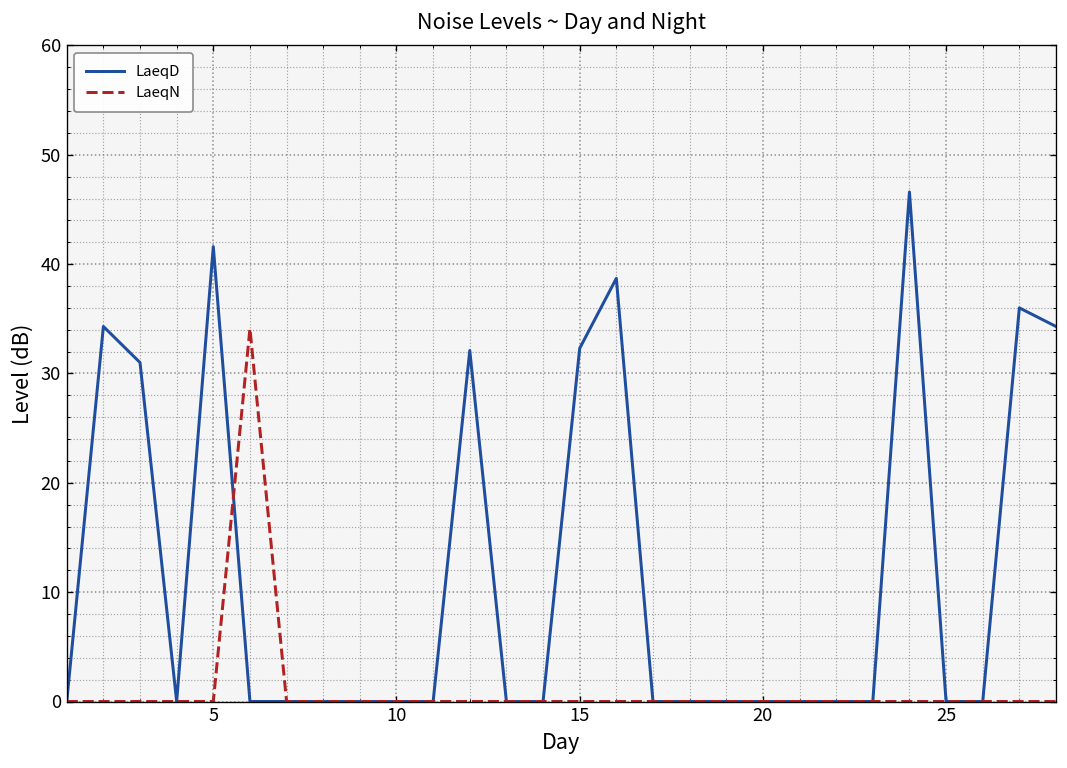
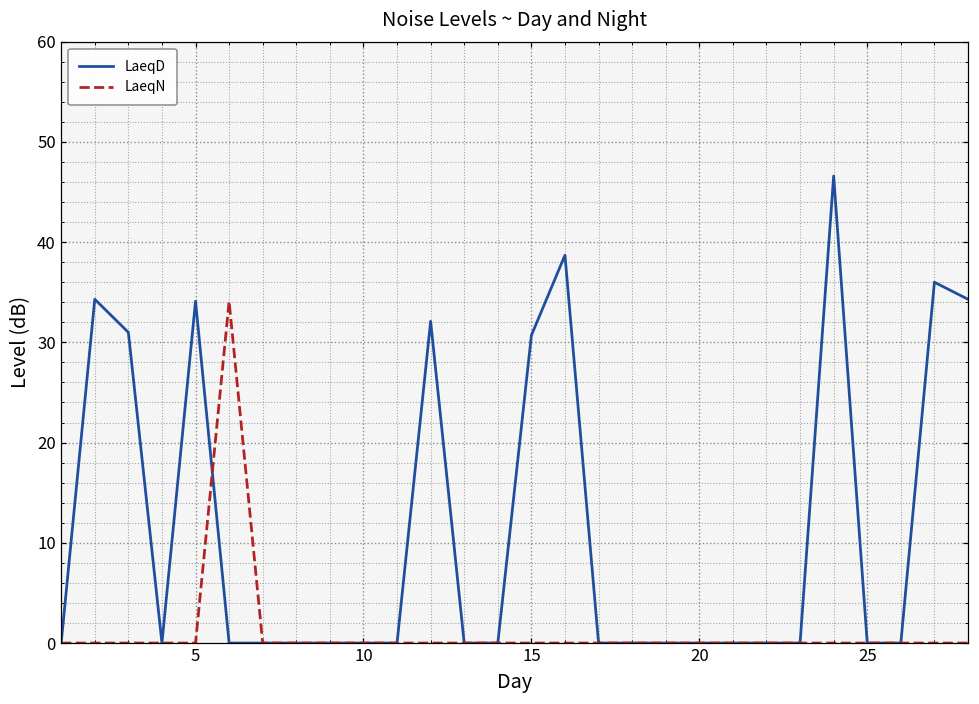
  {
    "LaeqD": {
-     "5": 42,
-     "15": 32
+     "5": 34,
+     "15": 31
    },
    "LaeqN": {
      "5": 0,
      "15": 0
    }
  }
